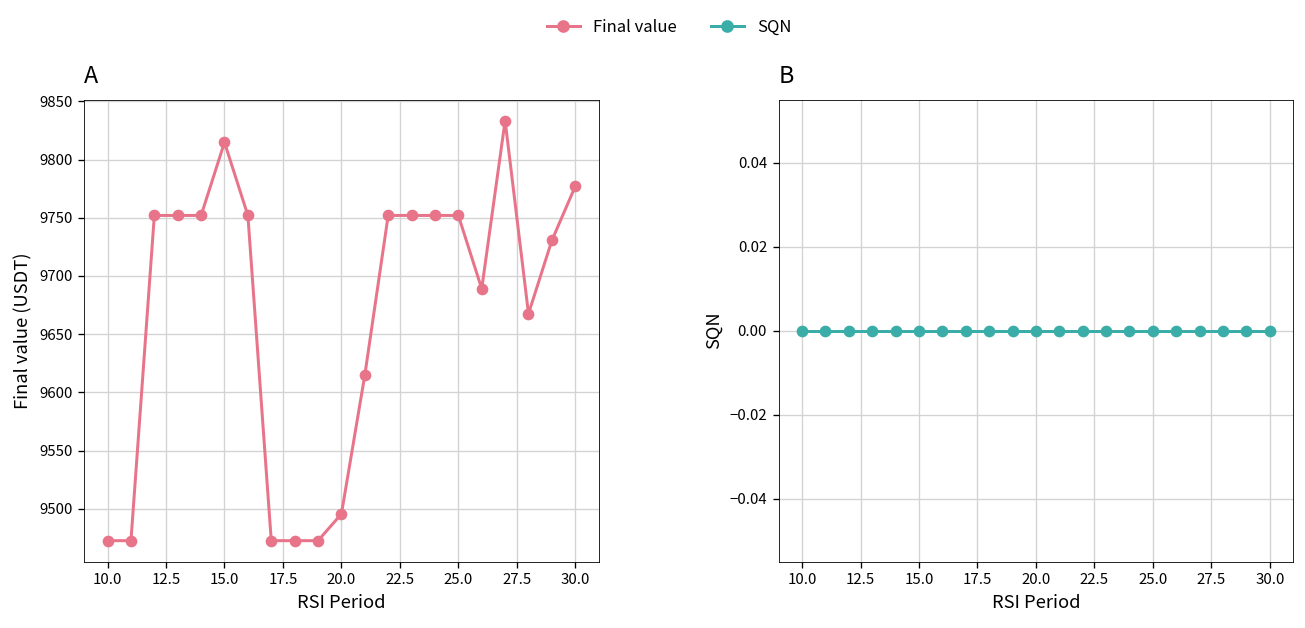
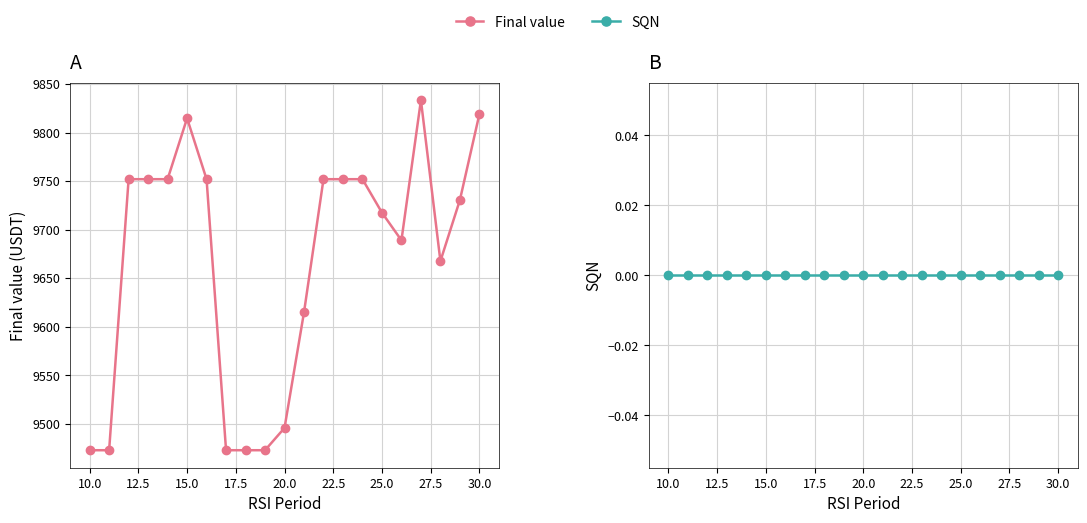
  {
    "A": {
      "10.0": 9470,
      "15.0": 9810,
      "20.0": 9500,
-     "25.0": 9750,
-     "30.0": 9780
+     "25.0": 9720,
+     "30.0": 9820
    },
    "B": {
      "10.0": 0.000,
      "15.0": 0.000,
      "20.0": 0.000,
      "25.0": 0.000,
      "30.0": 0.000
    }
  }
